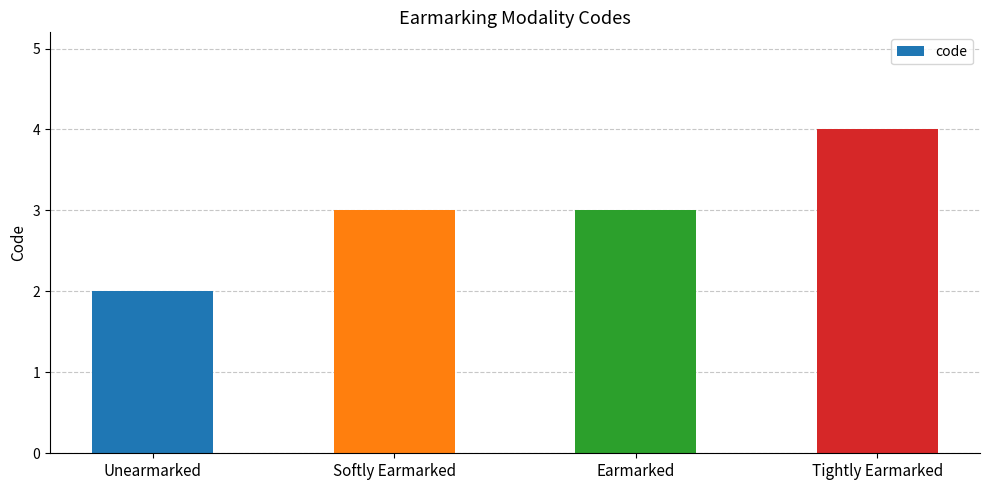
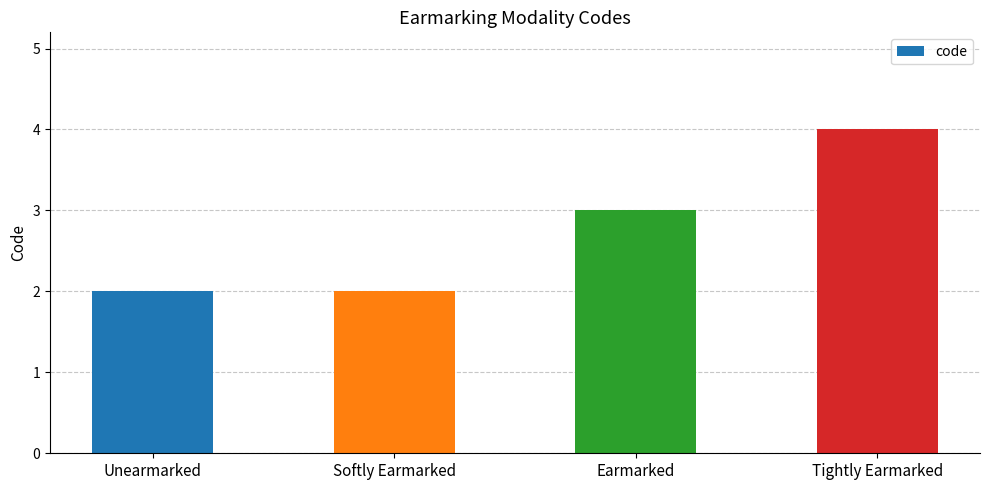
  {
    "Unearmarked": 2,
-   "Softly Earmarked": 3,
+   "Softly Earmarked": 2,
    "Earmarked": 3,
    "Tightly Earmarked": 4
  }
